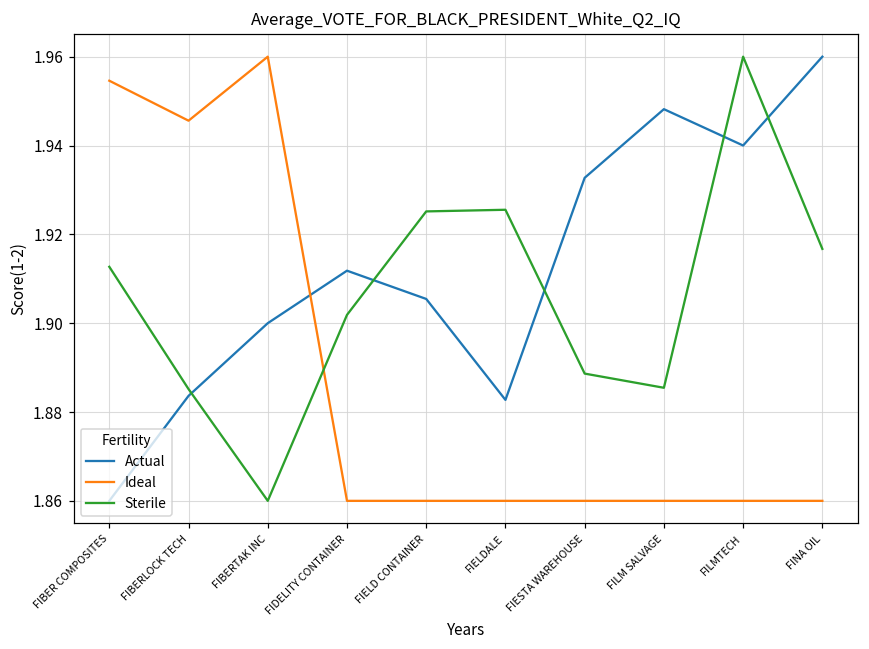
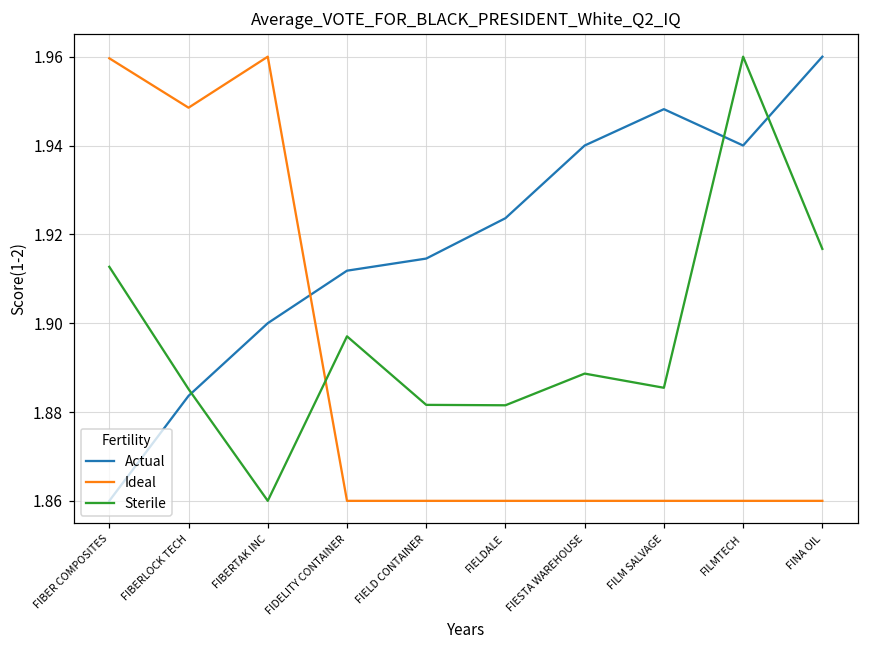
  {
    "Actual": {
      "FIBERLOCK TECH": 1.884,
      "FIBERTAK INC": 1.900,
      "FIDELITY CONTAINER": 1.912,
-     "FIELD CONTAINER": 1.905,
-     "FIELDALE": 1.883,
-     "FIESTA WAREHOUSE": 1.933,
+     "FIELD CONTAINER": 1.915,
+     "FIELDALE": 1.924,
+     "FIESTA WAREHOUSE": 1.940,
      "FILM SALVAGE": 1.948,
      "FILMTECH": 1.940,
      "FINA OIL": 1.960
    },
    "Ideal": {
-     "FIBER COMPOSITES": 1.955,
-     "FIBERLOCK TECH": 1.946,
+     "FIBER COMPOSITES": 1.960,
+     "FIBERLOCK TECH": 1.949,
      "FIBERTAK INC": 1.960,
      "FIDELITY CONTAINER": 1.860,
      "FIELD CONTAINER": 1.860,
      "FIELDALE": 1.860,
      "FIESTA WAREHOUSE": 1.860,
      "FILM SALVAGE": 1.860,
      "FILMTECH": 1.860,
      "FINA OIL": 1.860
    },
    "Sterile": {
      "FIBER COMPOSITES": 1.913,
      "FIBERLOCK TECH": 1.885,
      "FIBERTAK INC": 1.860,
-     "FIDELITY CONTAINER": 1.902,
-     "FIELD CONTAINER": 1.925,
-     "FIELDALE": 1.926,
+     "FIDELITY CONTAINER": 1.897,
+     "FIELD CONTAINER": 1.882,
+     "FIELDALE": 1.882,
      "FIESTA WAREHOUSE": 1.889,
      "FILM SALVAGE": 1.885,
      "FILMTECH": 1.960,
      "FINA OIL": 1.917
    }
  }
